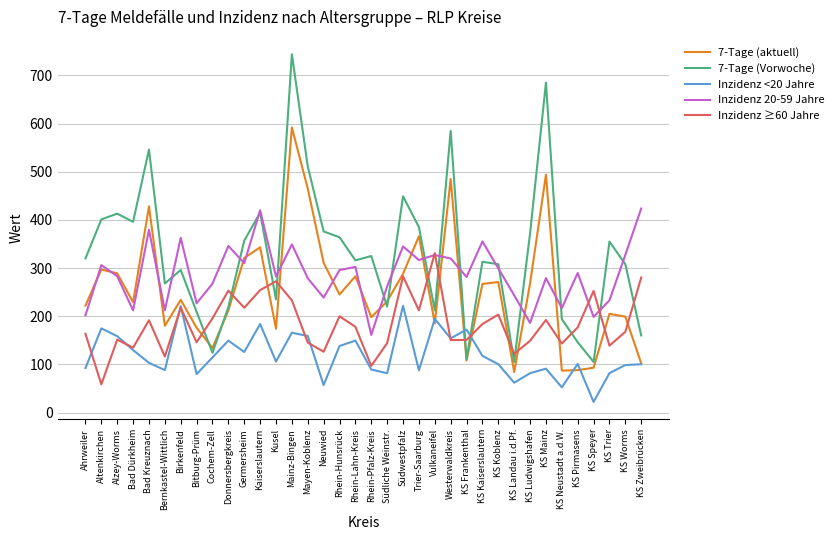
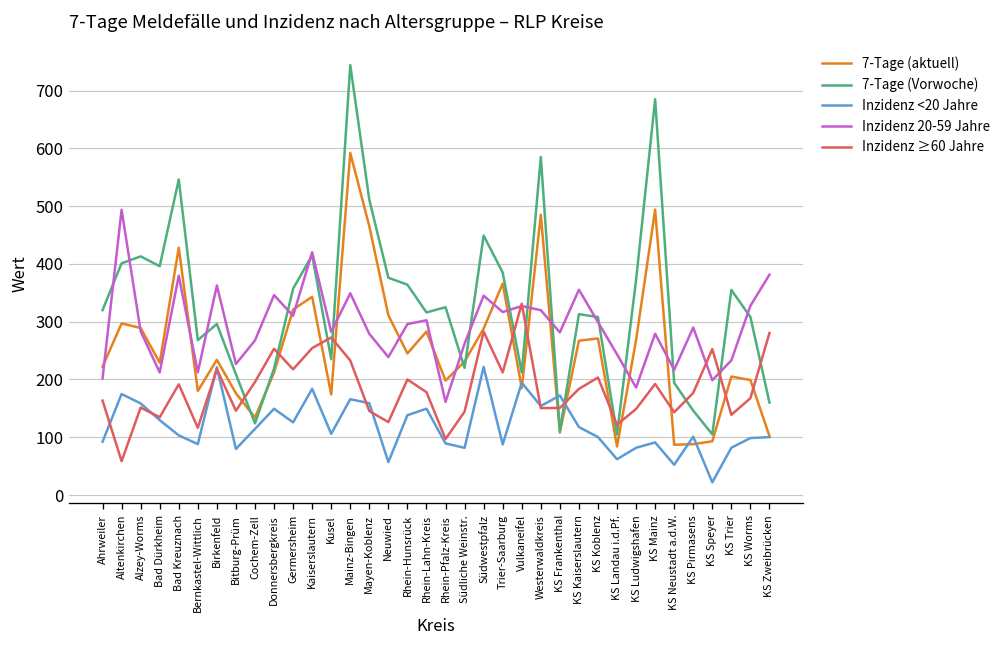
  {
    "7-Tage (aktuell)": {
      "Ahrweiler": 220,
      "Altenkirchen": 300,
      "Alzey-Worms": 290,
      "Bad Dürkheim": 230,
      "Bad Kreuznach": 430,
      "Bernkastel-Wittlich": 180,
      "Birkenfeld": 230,
      "Bitburg-Prüm": 180,
      "Cochem-Zell": 130,
      "Donnersbergkreis": 210,
      "Germersheim": 320,
      "Kaiserslautern": 340,
      "Kusel": 170,
      "Mainz-Bingen": 590,
      "Mayen-Koblenz": 470,
      "Neuwied": 310,
      "Rhein-Hunsrück": 250,
      "Rhein-Lahn-Kreis": 280,
      "Rhein-Pfalz-Kreis": 200,
      "Südliche Weinstr.": 230,
      "Südwestpfalz": 290,
      "Trier-Saarburg": 370,
      "Vulkaneifel": 190,
      "Westerwaldkreis": 490,
      "KS Kaiserslautern": 270,
      "KS Koblenz": 270,
      "KS Landau i.d.Pf.": 80,
      "KS Ludwigshafen": 270,
      "KS Mainz": 490,
      "KS Neustadt a.d.W.": 90,
      "KS Pirmasens": 90,
      "KS Speyer": 90,
      "KS Trier": 210,
      "KS Worms": 200
    },
    "7-Tage (Vorwoche)": {
      "Ahrweiler": 320,
      "Altenkirchen": 400,
      "Alzey-Worms": 410,
      "Bad Dürkheim": 400,
      "Bad Kreuznach": 550,
      "Bernkastel-Wittlich": 270,
      "Birkenfeld": 300,
      "Bitburg-Prüm": 210,
      "Cochem-Zell": 120,
      "Donnersbergkreis": 220,
      "Germersheim": 360,
      "Kusel": 240,
      "Mainz-Bingen": 740,
      "Mayen-Koblenz": 510,
      "Neuwied": 380,
      "Rhein-Hunsrück": 360,
      "Rhein-Lahn-Kreis": 320,
      "Rhein-Pfalz-Kreis": 330,
      "Südliche Weinstr.": 220,
      "Südwestpfalz": 450,
      "Trier-Saarburg": 390,
      "Vulkaneifel": 210,
      "Westerwaldkreis": 590,
      "KS Kaiserslautern": 310,
      "KS Koblenz": 310,
      "KS Landau i.d.Pf.": 110,
      "KS Ludwigshafen": 370,
      "KS Mainz": 690,
      "KS Neustadt a.d.W.": 190,
      "KS Pirmasens": 150,
      "KS Speyer": 110,
      "KS Trier": 360,
      "KS Worms": 310,
      "KS Zweibrücken": 160
    },
    "Inzidenz <20 Jahre": {
      "Ahrweiler": 90,
      "Altenkirchen": 170,
      "Alzey-Worms": 160,
      "Bad Kreuznach": 100,
      "Bernkastel-Wittlich": 90,
      "Bitburg-Prüm": 80,
      "Cochem-Zell": 110,
      "Donnersbergkreis": 150,
      "Germersheim": 130,
      "Kaiserslautern": 180,
      "Kusel": 110,
      "Mainz-Bingen": 170,
      "Mayen-Koblenz": 160,
      "Neuwied": 60,
      "Rhein-Hunsrück": 140,
      "Rhein-Lahn-Kreis": 150,
      "Rhein-Pfalz-Kreis": 90,
      "Südliche Weinstr.": 80,
      "Südwestpfalz": 220,
      "Trier-Saarburg": 90,
      "Vulkaneifel": 190,
      "KS Frankenthal": 170,
      "KS Kaiserslautern": 120,
      "KS Koblenz": 100,
      "KS Landau i.d.Pf.": 60,
      "KS Ludwigshafen": 80,
      "KS Mainz": 90,
      "KS Neustadt a.d.W.": 50,
      "KS Pirmasens": 100,
      "KS Speyer": 20,
      "KS Trier": 80,
      "KS Worms": 100
    },
    "Inzidenz 20-59 Jahre": {
      "Ahrweiler": 200,
-     "Altenkirchen": 310,
+     "Altenkirchen": 490,
      "Alzey-Worms": 280,
      "Bad Dürkheim": 210,
      "Bad Kreuznach": 380,
      "Bernkastel-Wittlich": 210,
      "Birkenfeld": 360,
      "Bitburg-Prüm": 230,
      "Cochem-Zell": 270,
      "Donnersbergkreis": 350,
      "Germersheim": 310,
      "Kusel": 280,
      "Mainz-Bingen": 350,
      "Mayen-Koblenz": 280,
      "Neuwied": 240,
      "Rhein-Hunsrück": 300,
      "Rhein-Lahn-Kreis": 300,
      "Rhein-Pfalz-Kreis": 160,
      "Südliche Weinstr.": 260,
      "Südwestpfalz": 340,
      "Trier-Saarburg": 320,
      "Westerwaldkreis": 320,
      "KS Frankenthal": 280,
      "KS Kaiserslautern": 360,
      "KS Koblenz": 300,
      "KS Landau i.d.Pf.": 240,
      "KS Ludwigshafen": 190,
      "KS Mainz": 280,
      "KS Neustadt a.d.W.": 220,
      "KS Pirmasens": 290,
      "KS Speyer": 200,
      "KS Trier": 230,
      "KS Worms": 330,
-     "KS Zweibrücken": 420
+     "KS Zweibrücken": 380
    },
    "Inzidenz ≥60 Jahre": {
      "Ahrweiler": 160,
      "Altenkirchen": 60,
      "Alzey-Worms": 150,
      "Bad Kreuznach": 190,
      "Bernkastel-Wittlich": 120,
      "Bitburg-Prüm": 150,
      "Cochem-Zell": 200,
      "Donnersbergkreis": 250,
      "Germersheim": 220,
      "Kaiserslautern": 250,
      "Kusel": 270,
      "Mainz-Bingen": 230,
      "Mayen-Koblenz": 150,
      "Neuwied": 130,
      "Rhein-Hunsrück": 200,
      "Rhein-Lahn-Kreis": 180,
      "Rhein-Pfalz-Kreis": 100,
      "Südliche Weinstr.": 140,
      "Südwestpfalz": 280,
      "Trier-Saarburg": 210,
      "KS Frankenthal": 150,
      "KS Kaiserslautern": 180,
      "KS Koblenz": 200,
      "KS Landau i.d.Pf.": 120,
      "KS Ludwigshafen": 150,
      "KS Mainz": 190,
      "KS Neustadt a.d.W.": 140,
      "KS Pirmasens": 180,
      "KS Speyer": 250,
      "KS Trier": 140,
      "KS Worms": 170,
      "KS Zweibrücken": 280
    }
  }
